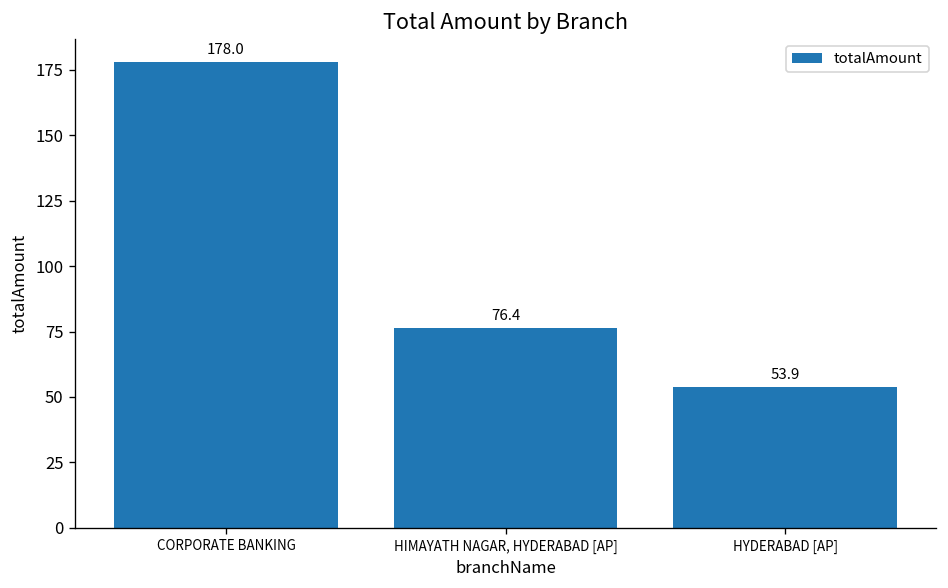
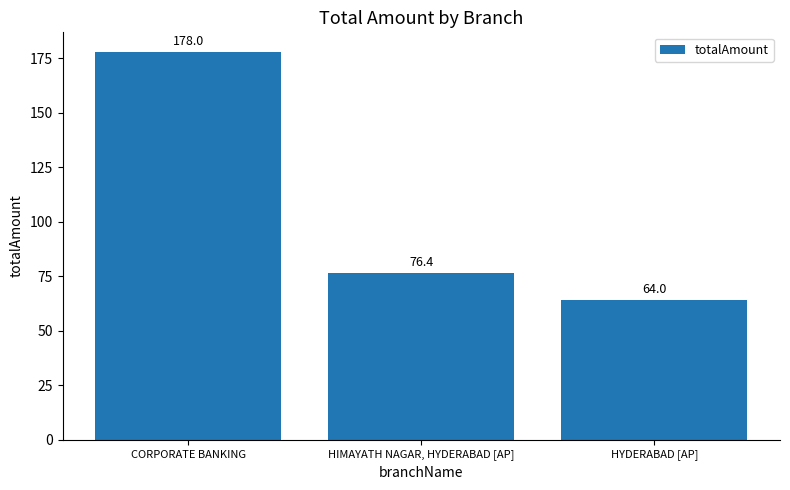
  {
    "CORPORATE BANKING": 178.0,
    "HIMAYATH NAGAR, HYDERABAD [AP]": 76.4,
-   "HYDERABAD [AP]": 53.9
+   "HYDERABAD [AP]": 64.0
  }
